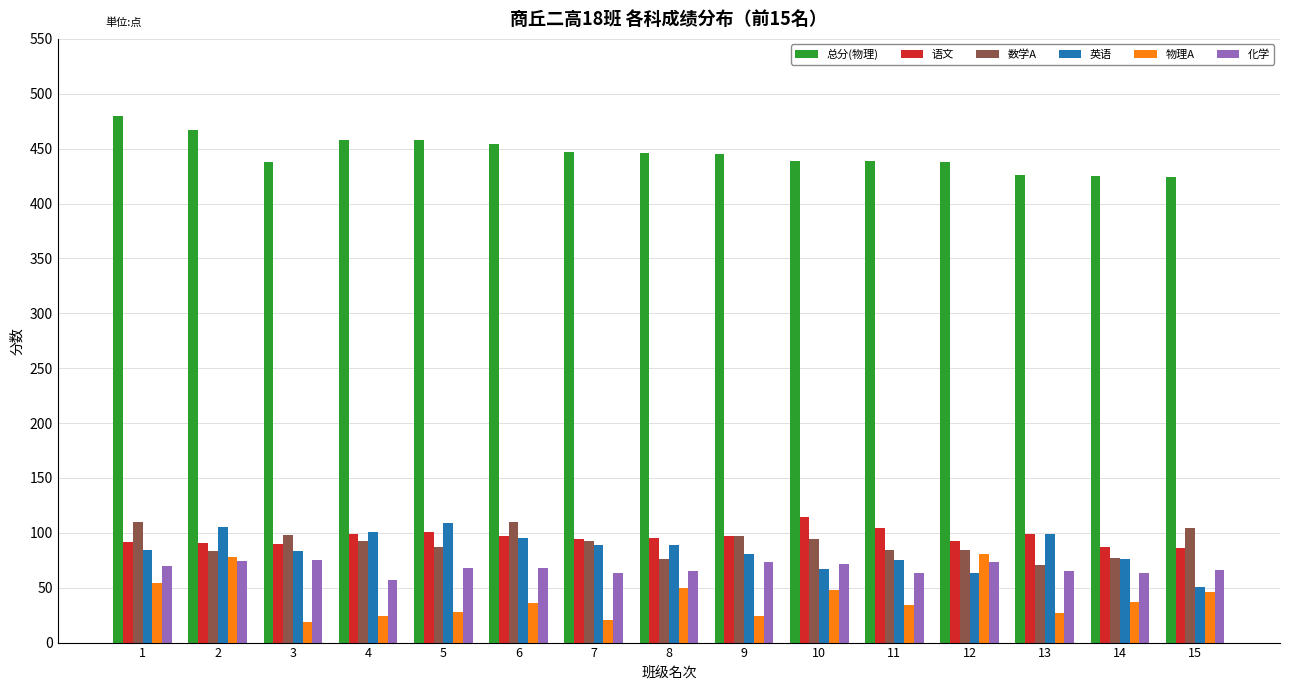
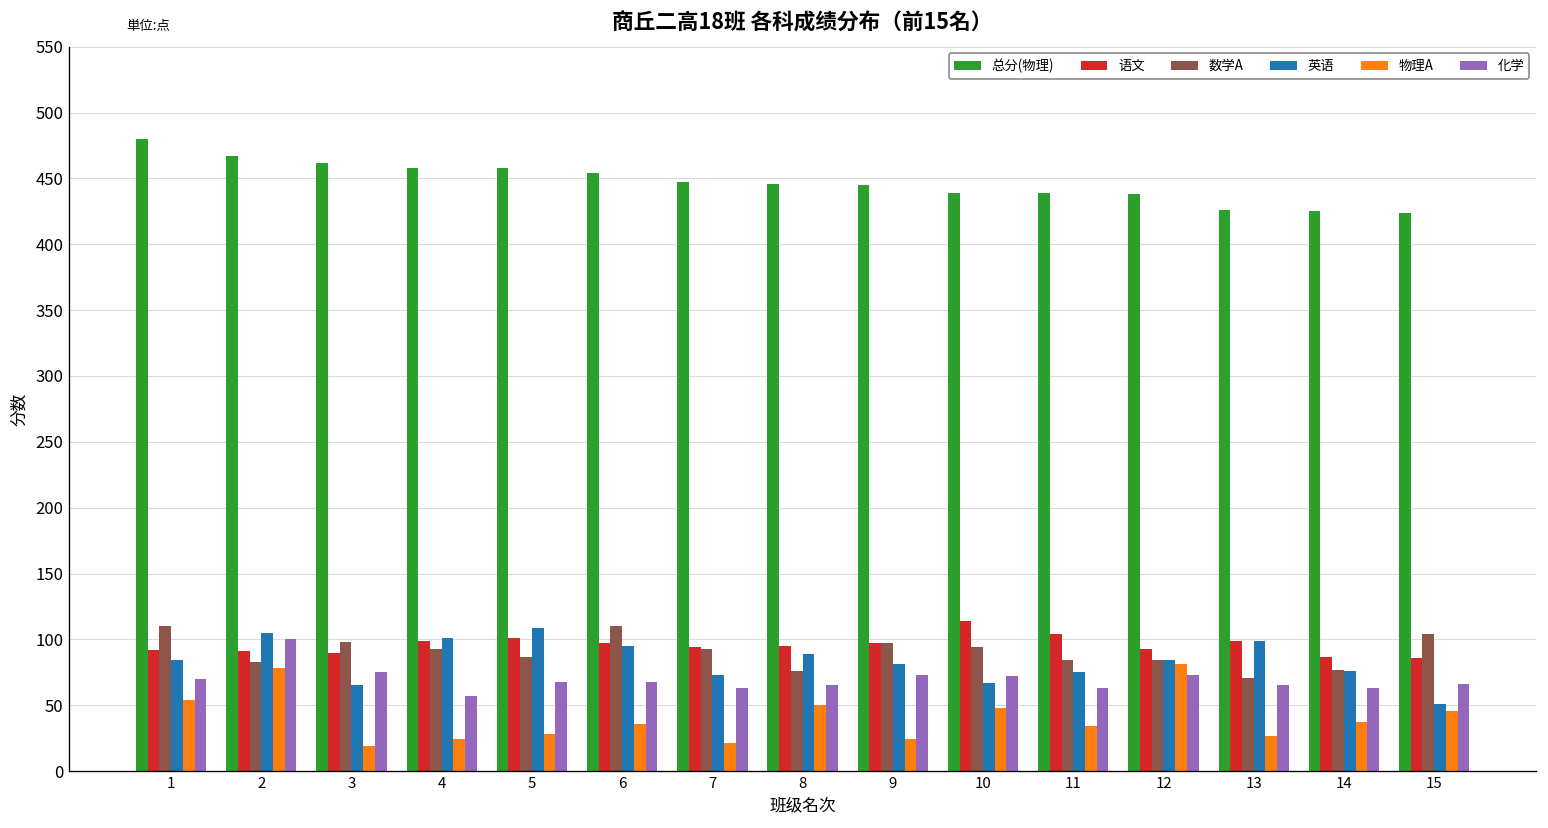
  {
    "总分(物理)": {
      "1": 480,
      "2": 467,
-     "3": 438,
+     "3": 462,
      "4": 458,
      "5": 458,
      "6": 454,
      "7": 447,
      "8": 446,
      "9": 445,
      "10": 439,
      "11": 439,
      "12": 438,
      "13": 426,
      "14": 425,
      "15": 424
    },
    "语文": {
      "1": 92,
      "2": 91,
      "3": 90,
      "4": 99,
      "5": 101,
      "6": 97,
      "7": 94,
      "8": 95,
      "9": 97,
      "10": 114,
      "11": 104,
      "12": 93,
      "13": 99,
      "14": 87,
      "15": 86
    },
    "数学A": {
      "1": 110,
      "2": 83,
      "3": 98,
      "4": 93,
      "5": 87,
      "6": 110,
      "7": 93,
      "8": 76,
      "9": 97,
      "10": 94,
      "11": 84,
      "12": 84,
      "13": 71,
      "14": 77,
      "15": 104
    },
    "英语": {
      "1": 84,
      "2": 105,
-     "3": 83,
+     "3": 65,
      "4": 101,
      "5": 109,
      "6": 95,
-     "7": 89,
+     "7": 73,
      "8": 89,
      "9": 81,
      "10": 67,
      "11": 75,
-     "12": 63,
+     "12": 84,
      "13": 99,
      "14": 76,
      "15": 51
    },
    "物理A": {
      "1": 54,
      "2": 78,
      "3": 19,
      "4": 24,
      "5": 28,
      "6": 36,
      "7": 21,
      "8": 50,
      "9": 24,
      "10": 48,
      "11": 34,
      "12": 81,
      "13": 27,
      "14": 37,
      "15": 46
    },
    "化学": {
      "1": 70,
-     "2": 74,
+     "2": 100,
      "3": 75,
      "4": 57,
      "5": 68,
      "6": 68,
      "7": 63,
      "8": 65,
      "9": 73,
      "10": 72,
      "11": 63,
      "12": 73,
      "13": 65,
      "14": 63,
      "15": 66
    }
  }
